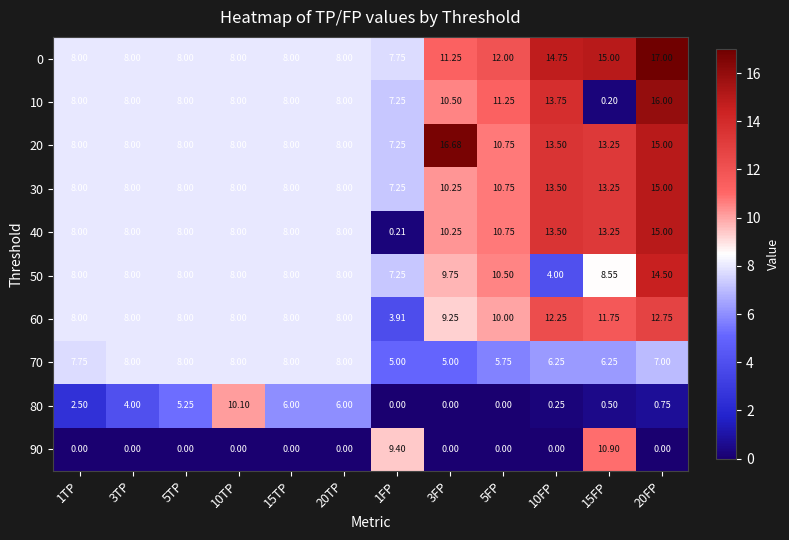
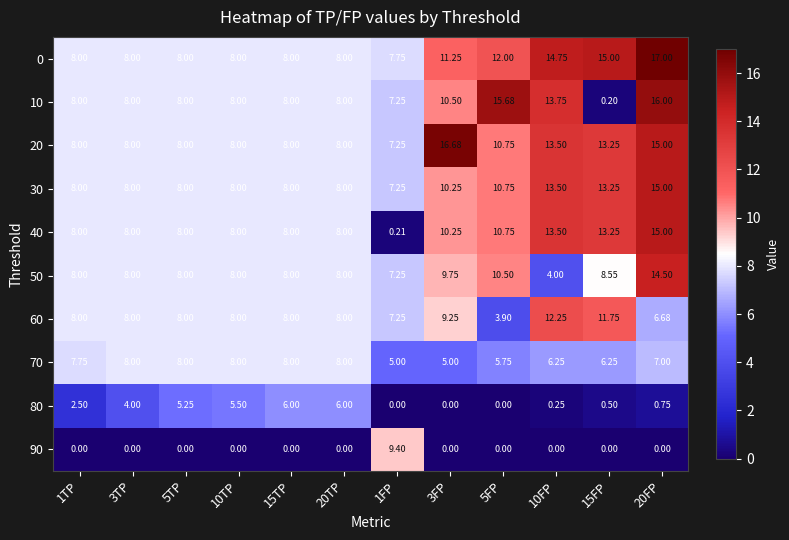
  {
    "0": {
      "3FP": 11.25,
      "5FP": 12.00,
      "10FP": 14.75,
      "15FP": 15.00,
      "20FP": 17.00
    },
    "10": {
      "1FP": 7.25,
      "3FP": 10.50,
-     "5FP": 11.25,
+     "5FP": 15.68,
      "10FP": 13.75,
      "15FP": 0.20,
      "20FP": 16.00
    },
    "20": {
      "1FP": 7.25,
      "3FP": 16.68,
      "5FP": 10.75,
      "10FP": 13.50,
      "15FP": 13.25,
      "20FP": 15.00
    },
    "30": {
      "1FP": 7.25,
      "3FP": 10.25,
      "5FP": 10.75,
      "10FP": 13.50,
      "15FP": 13.25,
      "20FP": 15.00
    },
    "40": {
      "1FP": 0.21,
      "3FP": 10.25,
      "5FP": 10.75,
      "10FP": 13.50,
      "15FP": 13.25,
      "20FP": 15.00
    },
    "50": {
      "1FP": 7.25,
      "3FP": 9.75,
      "5FP": 10.50,
      "10FP": 4.00,
      "15FP": 8.55,
      "20FP": 14.50
    },
    "60": {
-     "1FP": 3.91,
+     "1FP": 7.25,
      "3FP": 9.25,
-     "5FP": 10.00,
+     "5FP": 3.90,
      "10FP": 12.25,
      "15FP": 11.75,
-     "20FP": 12.75
+     "20FP": 6.68
    },
    "70": {
      "1FP": 5.00,
      "3FP": 5.00,
      "5FP": 5.75,
      "10FP": 6.25,
      "15FP": 6.25,
      "20FP": 7.00
    },
    "80": {
      "1TP": 2.50,
      "3TP": 4.00,
      "5TP": 5.25,
-     "10TP": 10.10,
+     "10TP": 5.50,
      "15TP": 6.00,
      "20TP": 6.00,
      "1FP": 0.00,
      "3FP": 0.00,
      "5FP": 0.00,
      "10FP": 0.25,
      "15FP": 0.50,
      "20FP": 0.75
    },
    "90": {
      "1TP": 0.00,
      "3TP": 0.00,
      "5TP": 0.00,
      "10TP": 0.00,
      "15TP": 0.00,
      "20TP": 0.00,
      "1FP": 9.40,
      "3FP": 0.00,
      "5FP": 0.00,
      "10FP": 0.00,
-     "15FP": 10.90,
+     "15FP": 0.00,
      "20FP": 0.00
    }
  }
